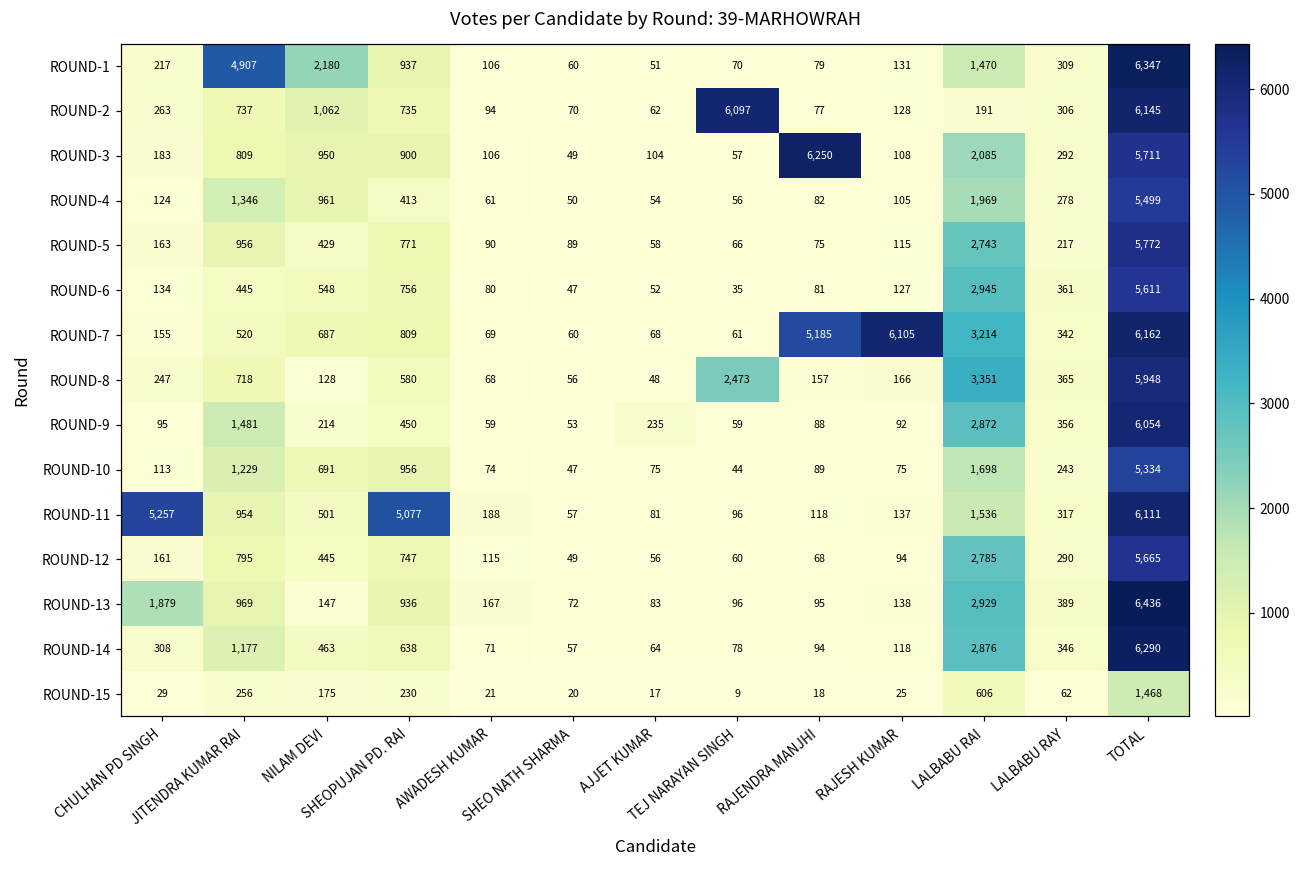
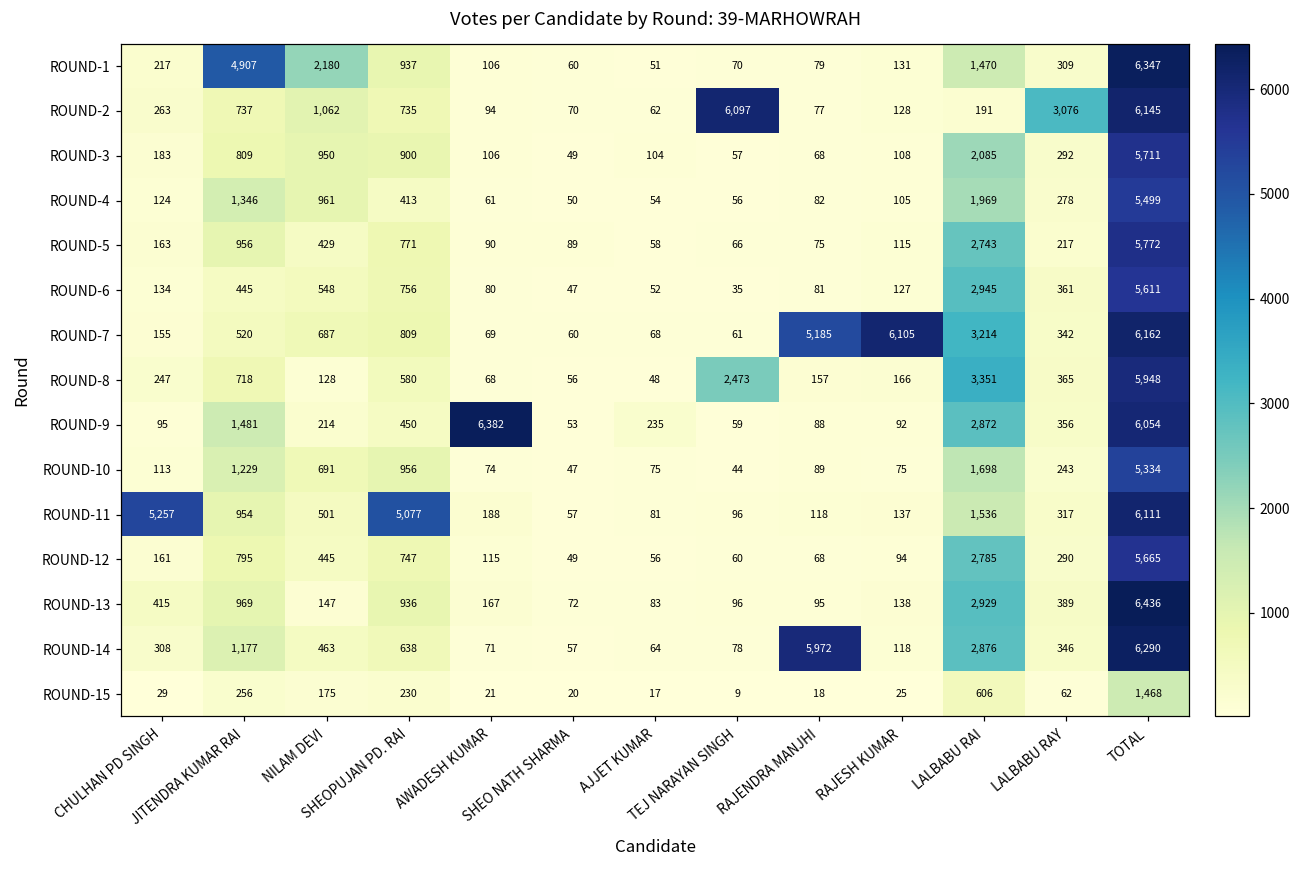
  {
    "ROUND-1": {
      "CHULHAN PD SINGH": "217",
      "JITENDRA KUMAR RAI": "4,907",
      "NILAM DEVI": "2,180",
      "SHEOPUJAN PD. RAI": "937",
      "AWADESH KUMAR": "106",
      "SHEO NATH SHARMA": "60",
      "AJJET KUMAR": "51",
      "TEJ NARAYAN SINGH": "70",
      "RAJENDRA MANJHI": "79",
      "RAJESH KUMAR": "131",
      "LALBABU RAI": "1,470",
      "LALBABU RAY": "309",
      "TOTAL": "6,347"
    },
    "ROUND-2": {
      "CHULHAN PD SINGH": "263",
      "JITENDRA KUMAR RAI": "737",
      "NILAM DEVI": "1,062",
      "SHEOPUJAN PD. RAI": "735",
      "AWADESH KUMAR": "94",
      "SHEO NATH SHARMA": "70",
      "AJJET KUMAR": "62",
      "TEJ NARAYAN SINGH": "6,097",
      "RAJENDRA MANJHI": "77",
      "RAJESH KUMAR": "128",
      "LALBABU RAI": "191",
-     "LALBABU RAY": "306",
+     "LALBABU RAY": "3,076",
      "TOTAL": "6,145"
    },
    "ROUND-3": {
      "CHULHAN PD SINGH": "183",
      "JITENDRA KUMAR RAI": "809",
      "NILAM DEVI": "950",
      "SHEOPUJAN PD. RAI": "900",
      "AWADESH KUMAR": "106",
      "SHEO NATH SHARMA": "49",
      "AJJET KUMAR": "104",
      "TEJ NARAYAN SINGH": "57",
-     "RAJENDRA MANJHI": "6,250",
+     "RAJENDRA MANJHI": "68",
      "RAJESH KUMAR": "108",
      "LALBABU RAI": "2,085",
      "LALBABU RAY": "292",
      "TOTAL": "5,711"
    },
    "ROUND-4": {
      "CHULHAN PD SINGH": "124",
      "JITENDRA KUMAR RAI": "1,346",
      "NILAM DEVI": "961",
      "SHEOPUJAN PD. RAI": "413",
      "AWADESH KUMAR": "61",
      "SHEO NATH SHARMA": "50",
      "AJJET KUMAR": "54",
      "TEJ NARAYAN SINGH": "56",
      "RAJENDRA MANJHI": "82",
      "RAJESH KUMAR": "105",
      "LALBABU RAI": "1,969",
      "LALBABU RAY": "278",
      "TOTAL": "5,499"
    },
    "ROUND-5": {
      "CHULHAN PD SINGH": "163",
      "JITENDRA KUMAR RAI": "956",
      "NILAM DEVI": "429",
      "SHEOPUJAN PD. RAI": "771",
      "AWADESH KUMAR": "90",
      "SHEO NATH SHARMA": "89",
      "AJJET KUMAR": "58",
      "TEJ NARAYAN SINGH": "66",
      "RAJENDRA MANJHI": "75",
      "RAJESH KUMAR": "115",
      "LALBABU RAI": "2,743",
      "LALBABU RAY": "217",
      "TOTAL": "5,772"
    },
    "ROUND-6": {
      "CHULHAN PD SINGH": "134",
      "JITENDRA KUMAR RAI": "445",
      "NILAM DEVI": "548",
      "SHEOPUJAN PD. RAI": "756",
      "AWADESH KUMAR": "80",
      "SHEO NATH SHARMA": "47",
      "AJJET KUMAR": "52",
      "TEJ NARAYAN SINGH": "35",
      "RAJENDRA MANJHI": "81",
      "RAJESH KUMAR": "127",
      "LALBABU RAI": "2,945",
      "LALBABU RAY": "361",
      "TOTAL": "5,611"
    },
    "ROUND-7": {
      "CHULHAN PD SINGH": "155",
      "JITENDRA KUMAR RAI": "520",
      "NILAM DEVI": "687",
      "SHEOPUJAN PD. RAI": "809",
      "AWADESH KUMAR": "69",
      "SHEO NATH SHARMA": "60",
      "AJJET KUMAR": "68",
      "TEJ NARAYAN SINGH": "61",
      "RAJENDRA MANJHI": "5,185",
      "RAJESH KUMAR": "6,105",
      "LALBABU RAI": "3,214",
      "LALBABU RAY": "342",
      "TOTAL": "6,162"
    },
    "ROUND-8": {
      "CHULHAN PD SINGH": "247",
      "JITENDRA KUMAR RAI": "718",
      "NILAM DEVI": "128",
      "SHEOPUJAN PD. RAI": "580",
      "AWADESH KUMAR": "68",
      "SHEO NATH SHARMA": "56",
      "AJJET KUMAR": "48",
      "TEJ NARAYAN SINGH": "2,473",
      "RAJENDRA MANJHI": "157",
      "RAJESH KUMAR": "166",
      "LALBABU RAI": "3,351",
      "LALBABU RAY": "365",
      "TOTAL": "5,948"
    },
    "ROUND-9": {
      "CHULHAN PD SINGH": "95",
      "JITENDRA KUMAR RAI": "1,481",
      "NILAM DEVI": "214",
      "SHEOPUJAN PD. RAI": "450",
-     "AWADESH KUMAR": "59",
+     "AWADESH KUMAR": "6,382",
      "SHEO NATH SHARMA": "53",
      "AJJET KUMAR": "235",
      "TEJ NARAYAN SINGH": "59",
      "RAJENDRA MANJHI": "88",
      "RAJESH KUMAR": "92",
      "LALBABU RAI": "2,872",
      "LALBABU RAY": "356",
      "TOTAL": "6,054"
    },
    "ROUND-10": {
      "CHULHAN PD SINGH": "113",
      "JITENDRA KUMAR RAI": "1,229",
      "NILAM DEVI": "691",
      "SHEOPUJAN PD. RAI": "956",
      "AWADESH KUMAR": "74",
      "SHEO NATH SHARMA": "47",
      "AJJET KUMAR": "75",
      "TEJ NARAYAN SINGH": "44",
      "RAJENDRA MANJHI": "89",
      "RAJESH KUMAR": "75",
      "LALBABU RAI": "1,698",
      "LALBABU RAY": "243",
      "TOTAL": "5,334"
    },
    "ROUND-11": {
      "CHULHAN PD SINGH": "5,257",
      "JITENDRA KUMAR RAI": "954",
      "NILAM DEVI": "501",
      "SHEOPUJAN PD. RAI": "5,077",
      "AWADESH KUMAR": "188",
      "SHEO NATH SHARMA": "57",
      "AJJET KUMAR": "81",
      "TEJ NARAYAN SINGH": "96",
      "RAJENDRA MANJHI": "118",
      "RAJESH KUMAR": "137",
      "LALBABU RAI": "1,536",
      "LALBABU RAY": "317",
      "TOTAL": "6,111"
    },
    "ROUND-12": {
      "CHULHAN PD SINGH": "161",
      "JITENDRA KUMAR RAI": "795",
      "NILAM DEVI": "445",
      "SHEOPUJAN PD. RAI": "747",
      "AWADESH KUMAR": "115",
      "SHEO NATH SHARMA": "49",
      "AJJET KUMAR": "56",
      "TEJ NARAYAN SINGH": "60",
      "RAJENDRA MANJHI": "68",
      "RAJESH KUMAR": "94",
      "LALBABU RAI": "2,785",
      "LALBABU RAY": "290",
      "TOTAL": "5,665"
    },
    "ROUND-13": {
-     "CHULHAN PD SINGH": "1,879",
+     "CHULHAN PD SINGH": "415",
      "JITENDRA KUMAR RAI": "969",
      "NILAM DEVI": "147",
      "SHEOPUJAN PD. RAI": "936",
      "AWADESH KUMAR": "167",
      "SHEO NATH SHARMA": "72",
      "AJJET KUMAR": "83",
      "TEJ NARAYAN SINGH": "96",
      "RAJENDRA MANJHI": "95",
      "RAJESH KUMAR": "138",
      "LALBABU RAI": "2,929",
      "LALBABU RAY": "389",
      "TOTAL": "6,436"
    },
    "ROUND-14": {
      "CHULHAN PD SINGH": "308",
      "JITENDRA KUMAR RAI": "1,177",
      "NILAM DEVI": "463",
      "SHEOPUJAN PD. RAI": "638",
      "AWADESH KUMAR": "71",
      "SHEO NATH SHARMA": "57",
      "AJJET KUMAR": "64",
      "TEJ NARAYAN SINGH": "78",
-     "RAJENDRA MANJHI": "94",
+     "RAJENDRA MANJHI": "5,972",
      "RAJESH KUMAR": "118",
      "LALBABU RAI": "2,876",
      "LALBABU RAY": "346",
      "TOTAL": "6,290"
    },
    "ROUND-15": {
      "CHULHAN PD SINGH": "29",
      "JITENDRA KUMAR RAI": "256",
      "NILAM DEVI": "175",
      "SHEOPUJAN PD. RAI": "230",
      "AWADESH KUMAR": "21",
      "SHEO NATH SHARMA": "20",
      "AJJET KUMAR": "17",
      "TEJ NARAYAN SINGH": "9",
      "RAJENDRA MANJHI": "18",
      "RAJESH KUMAR": "25",
      "LALBABU RAI": "606",
      "LALBABU RAY": "62",
      "TOTAL": "1,468"
    }
  }
